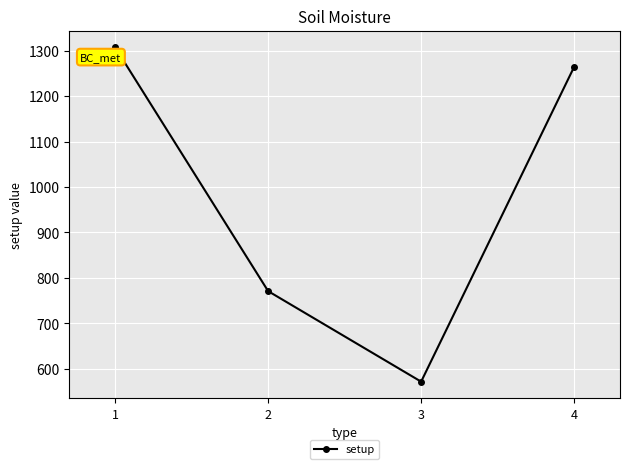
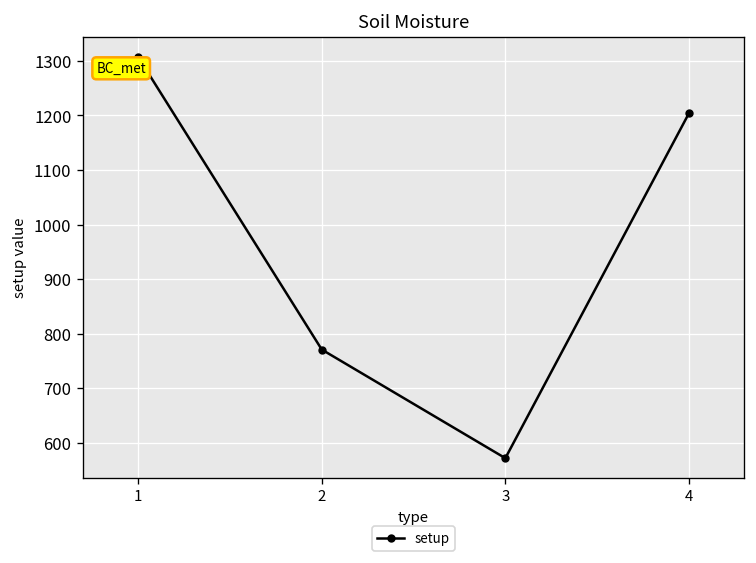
  {
    "1": 1310,
    "2": 770,
    "3": 570,
-   "4": 1260
+   "4": 1200
  }
